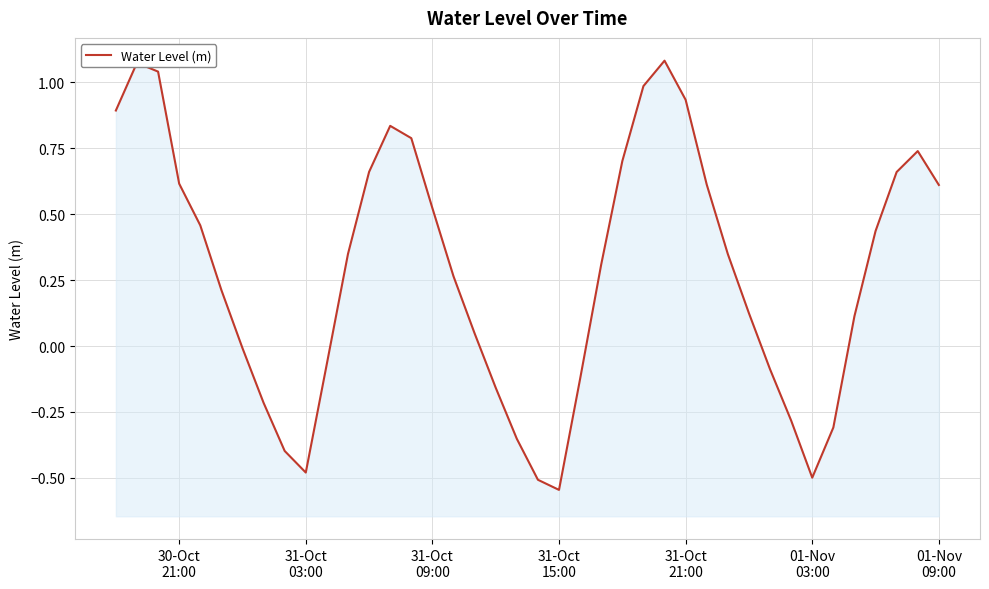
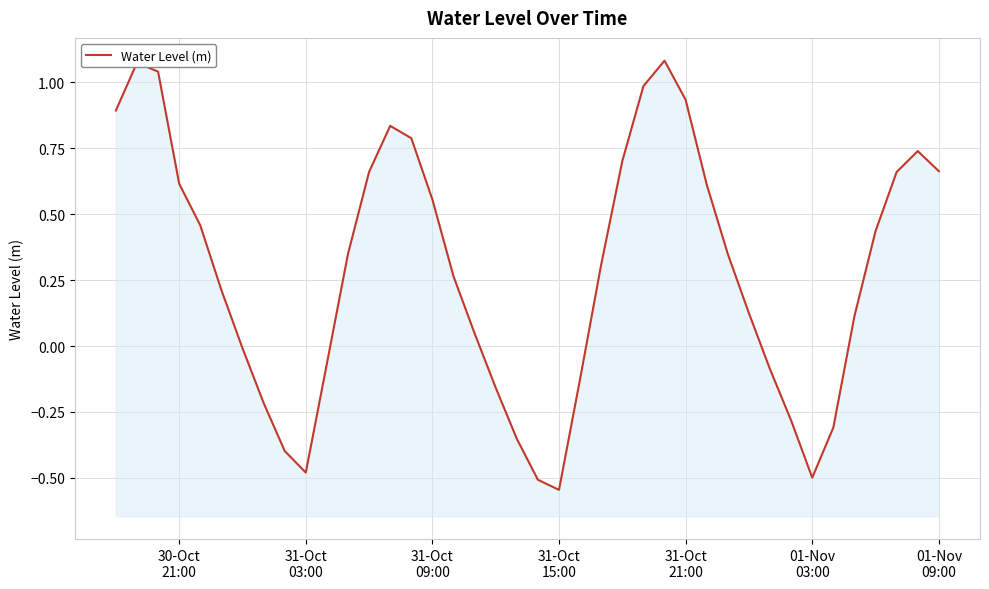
  {
    "30-Oct 21:00": 0.61,
    "31-Oct 03:00": -0.48,
-   "31-Oct 09:00": 0.52,
+   "31-Oct 09:00": 0.55,
    "31-Oct 15:00": -0.55,
    "31-Oct 21:00": 0.93,
    "01-Nov 03:00": -0.50,
-   "01-Nov 09:00": 0.61
+   "01-Nov 09:00": 0.66
  }
